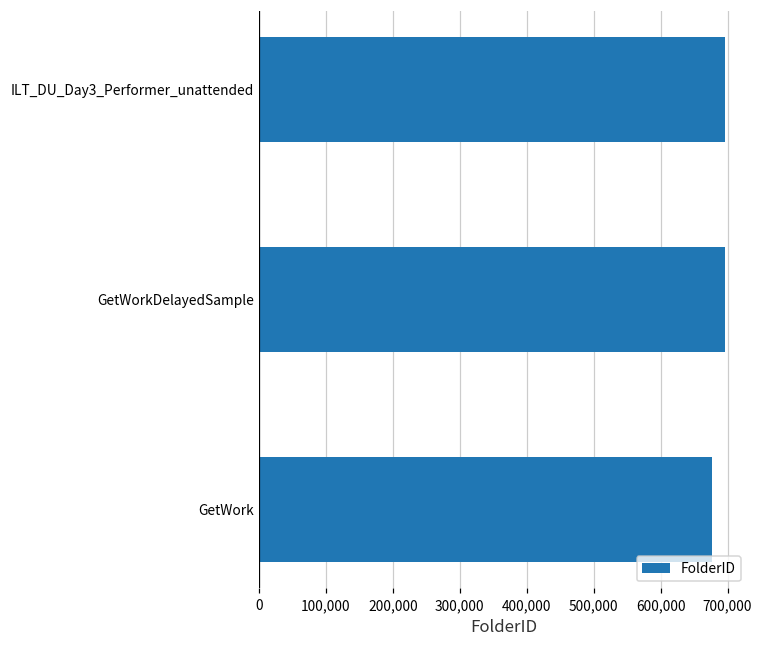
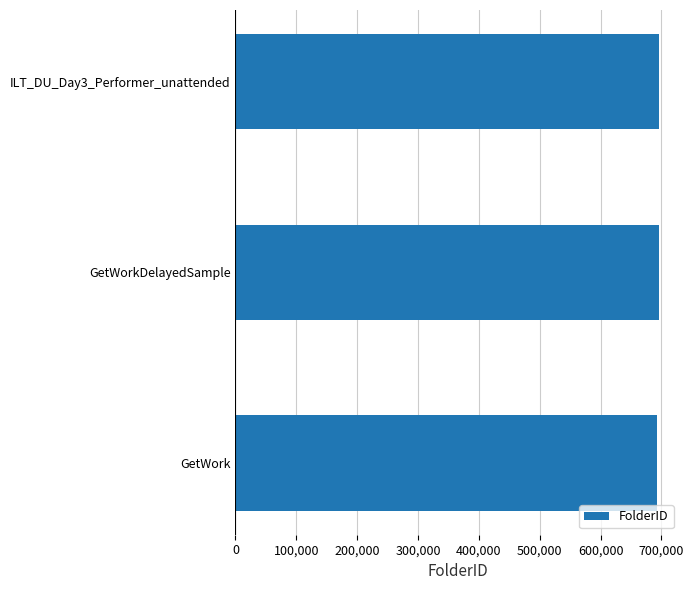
  {
    "ILT_DU_Day3_Performer_unattended": "700,000",
    "GetWorkDelayedSample": "700,000",
-   "GetWork": "680,000"
+   "GetWork": "690,000"
  }
